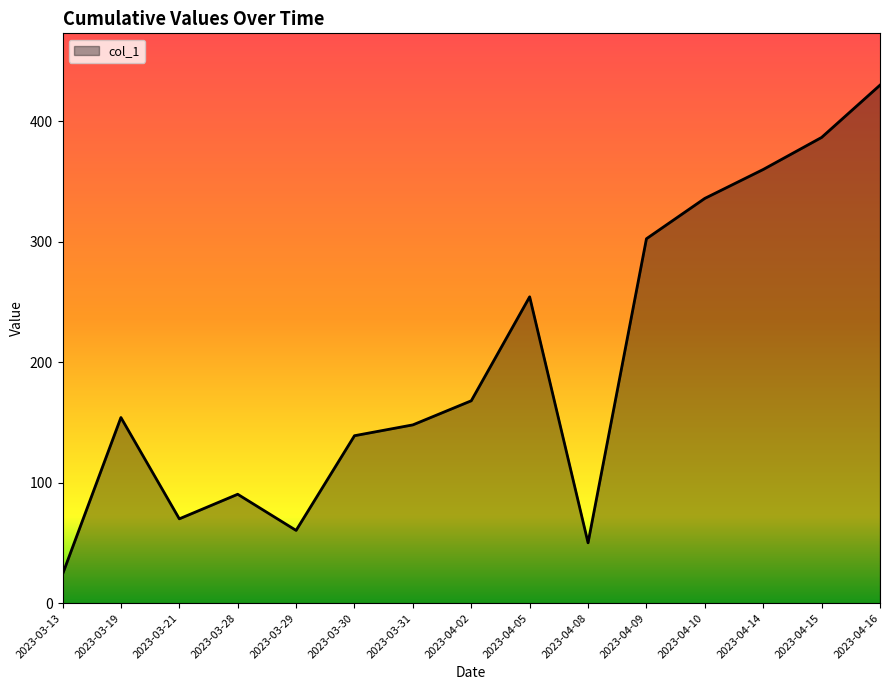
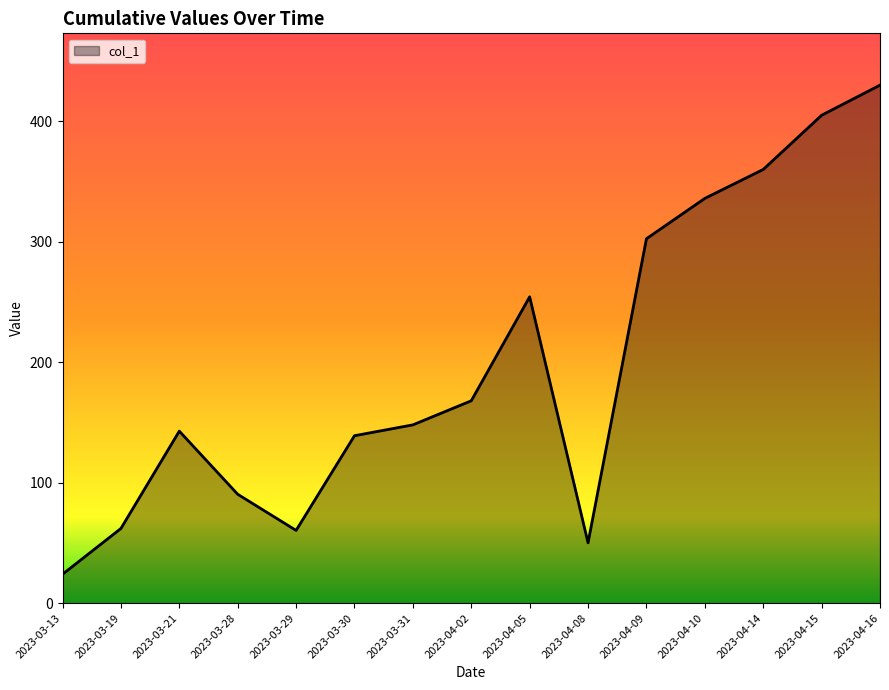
  {
    "2023-03-13": 24,
-   "2023-03-19": 154,
-   "2023-03-21": 70,
+   "2023-03-19": 62,
+   "2023-03-21": 143,
    "2023-03-28": 90,
    "2023-03-29": 60,
    "2023-03-30": 139,
    "2023-03-31": 148,
    "2023-04-02": 168,
    "2023-04-05": 254,
    "2023-04-08": 50,
    "2023-04-09": 303,
    "2023-04-10": 336,
    "2023-04-14": 360,
-   "2023-04-15": 387,
+   "2023-04-15": 405,
    "2023-04-16": 430
  }
